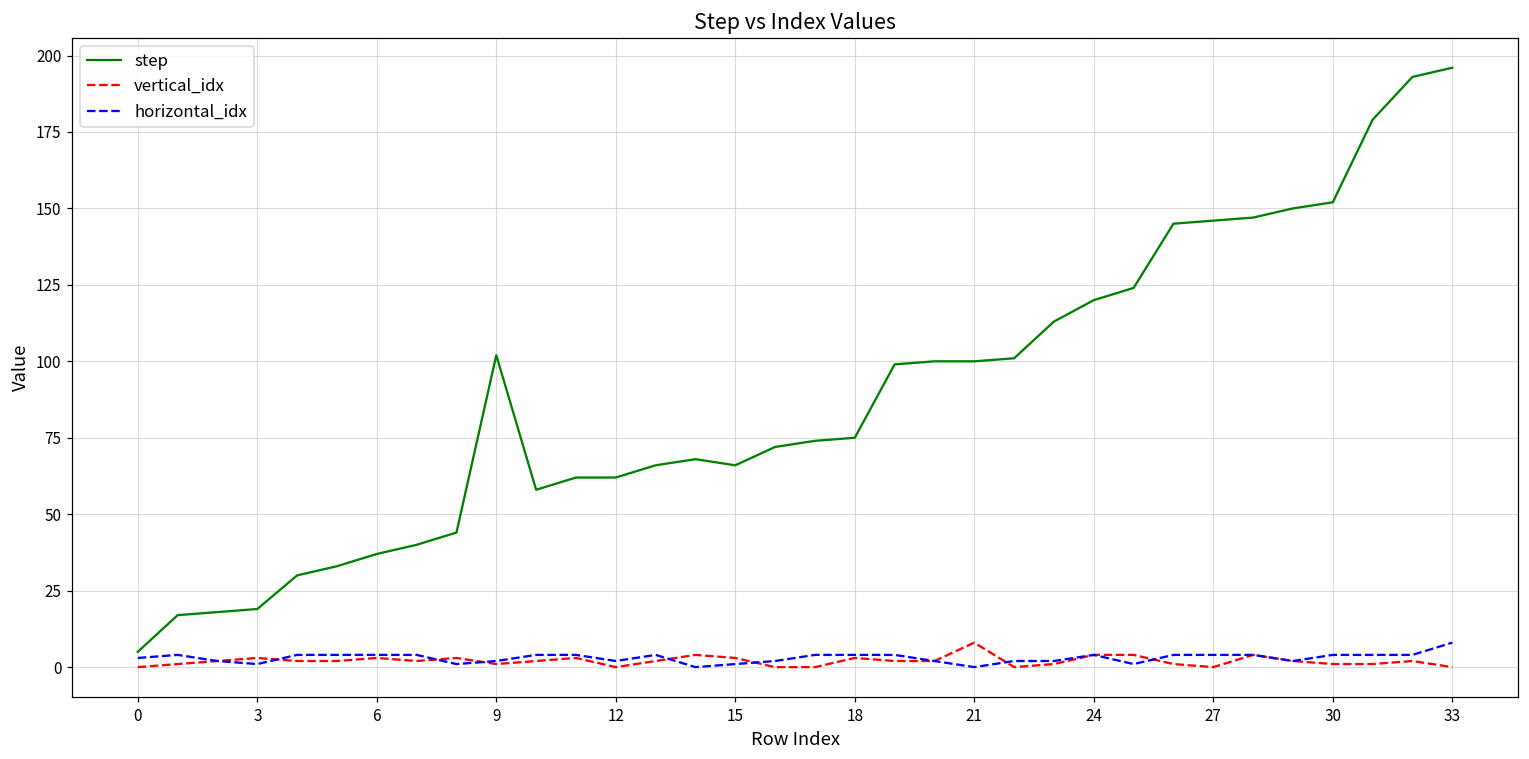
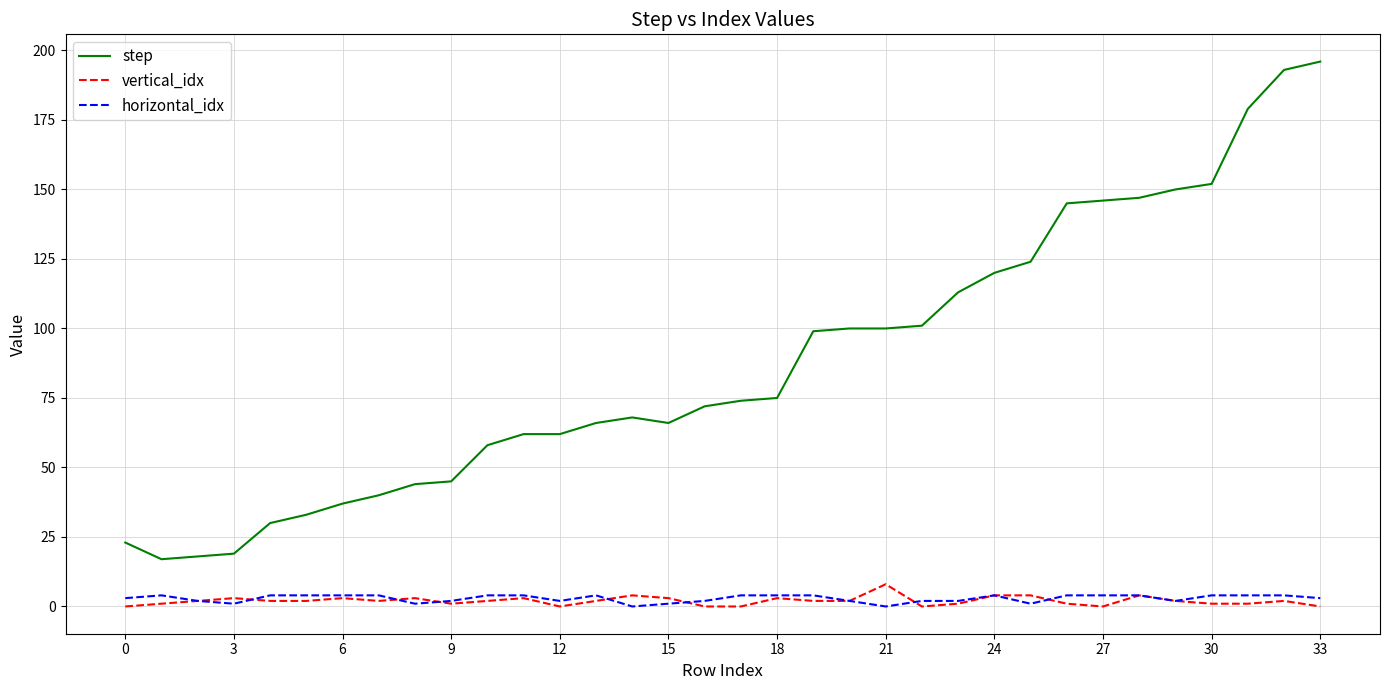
  {
    "step": {
-     "0": 5,
+     "0": 23,
      "3": 19,
      "6": 37,
-     "9": 102,
+     "9": 45,
      "12": 62,
      "15": 66,
      "18": 75,
      "21": 100,
      "24": 120,
      "27": 146,
      "30": 152,
      "33": 196
    },
    "vertical_idx": {
      "0": 0,
      "3": 3,
      "6": 3,
      "9": 1,
      "12": 0,
      "15": 3,
      "18": 3,
      "21": 8,
      "27": 0,
      "30": 1,
      "33": 0
    },
    "horizontal_idx": {
      "0": 3,
      "3": 1,
      "6": 4,
      "9": 2,
      "12": 2,
      "15": 1,
      "18": 4,
      "21": 0,
      "27": 4,
      "30": 4,
-     "33": 8
+     "33": 3
    }
  }
